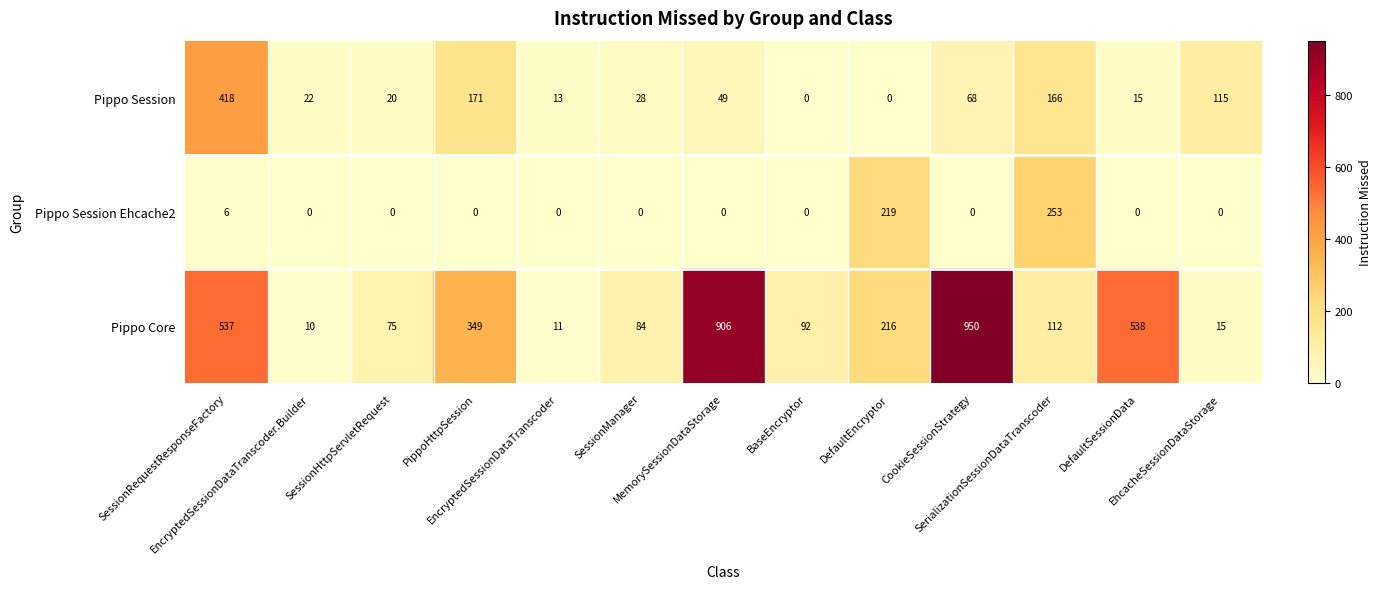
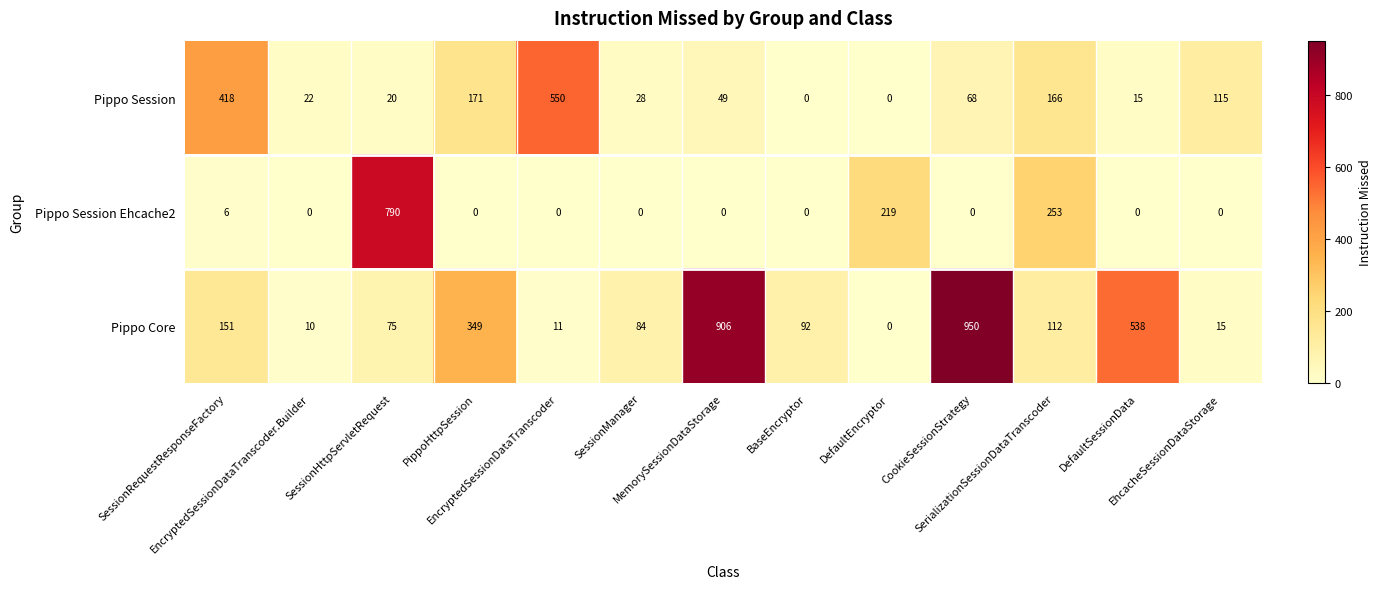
  {
    "Pippo Session": {
      "SessionRequestResponseFactory": 418,
      "EncryptedSessionDataTranscoder.Builder": 22,
      "SessionHttpServletRequest": 20,
      "PippoHttpSession": 171,
-     "EncryptedSessionDataTranscoder": 13,
+     "EncryptedSessionDataTranscoder": 550,
      "SessionManager": 28,
      "MemorySessionDataStorage": 49,
      "BaseEncryptor": 0,
      "DefaultEncryptor": 0,
      "CookieSessionStrategy": 68,
      "SerializationSessionDataTranscoder": 166,
      "DefaultSessionData": 15,
      "EhcacheSessionDataStorage": 115
    },
    "Pippo Session Ehcache2": {
      "SessionRequestResponseFactory": 6,
      "EncryptedSessionDataTranscoder.Builder": 0,
-     "SessionHttpServletRequest": 0,
+     "SessionHttpServletRequest": 790,
      "PippoHttpSession": 0,
      "EncryptedSessionDataTranscoder": 0,
      "SessionManager": 0,
      "MemorySessionDataStorage": 0,
      "BaseEncryptor": 0,
      "DefaultEncryptor": 219,
      "CookieSessionStrategy": 0,
      "SerializationSessionDataTranscoder": 253,
      "DefaultSessionData": 0,
      "EhcacheSessionDataStorage": 0
    },
    "Pippo Core": {
-     "SessionRequestResponseFactory": 537,
+     "SessionRequestResponseFactory": 151,
      "EncryptedSessionDataTranscoder.Builder": 10,
      "SessionHttpServletRequest": 75,
      "PippoHttpSession": 349,
      "EncryptedSessionDataTranscoder": 11,
      "SessionManager": 84,
      "MemorySessionDataStorage": 906,
      "BaseEncryptor": 92,
-     "DefaultEncryptor": 216,
+     "DefaultEncryptor": 0,
      "CookieSessionStrategy": 950,
      "SerializationSessionDataTranscoder": 112,
      "DefaultSessionData": 538,
      "EhcacheSessionDataStorage": 15
    }
  }
